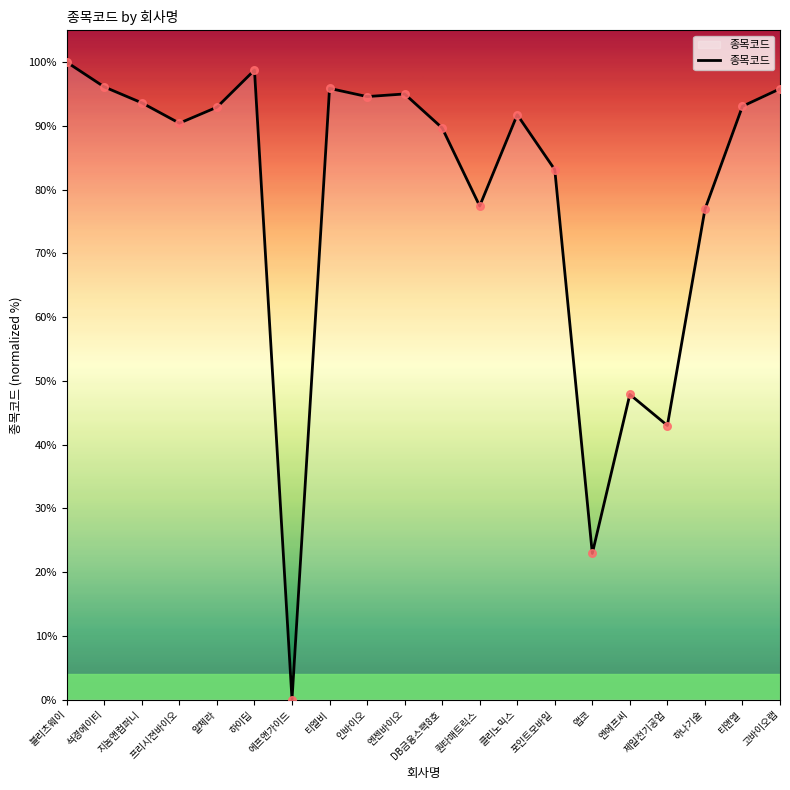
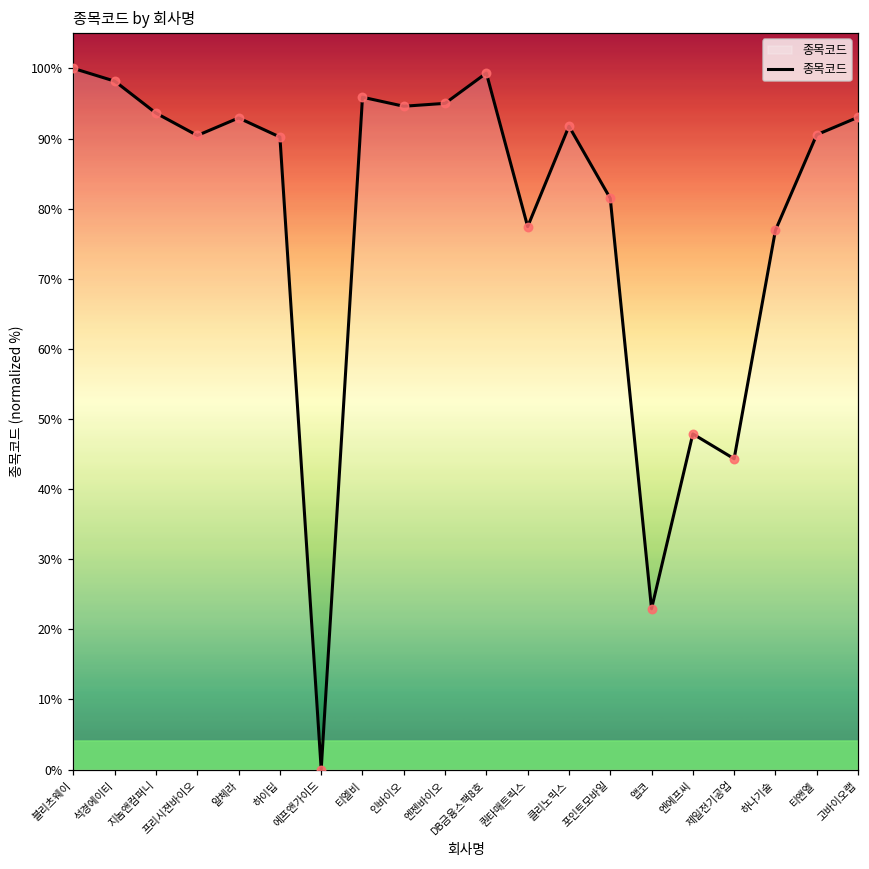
  {
    "블리츠웨이": "100%",
-   "석경에이티": "96%",
+   "석경에이티": "98%",
    "지놈앤컴퍼니": "94%",
    "프리시젼바이오": "90%",
    "알체라": "93%",
-   "하이딥": "99%",
+   "하이딥": "90%",
    "티엘비": "96%",
    "인바이오": "95%",
    "엔젠바이오": "95%",
-   "DB금융스팩8호": "90%",
+   "DB금융스팩8호": "99%",
    "퀀타매트릭스": "77%",
    "클리노믹스": "92%",
-   "포인트모바일": "83%",
+   "포인트모바일": "81%",
    "앱코": "23%",
    "엔에프씨": "48%",
-   "제일전기공업": "43%",
+   "제일전기공업": "44%",
    "하나기술": "77%",
-   "티앤엘": "93%",
-   "고바이오랩": "96%"
+   "티앤엘": "91%",
+   "고바이오랩": "93%"
  }
